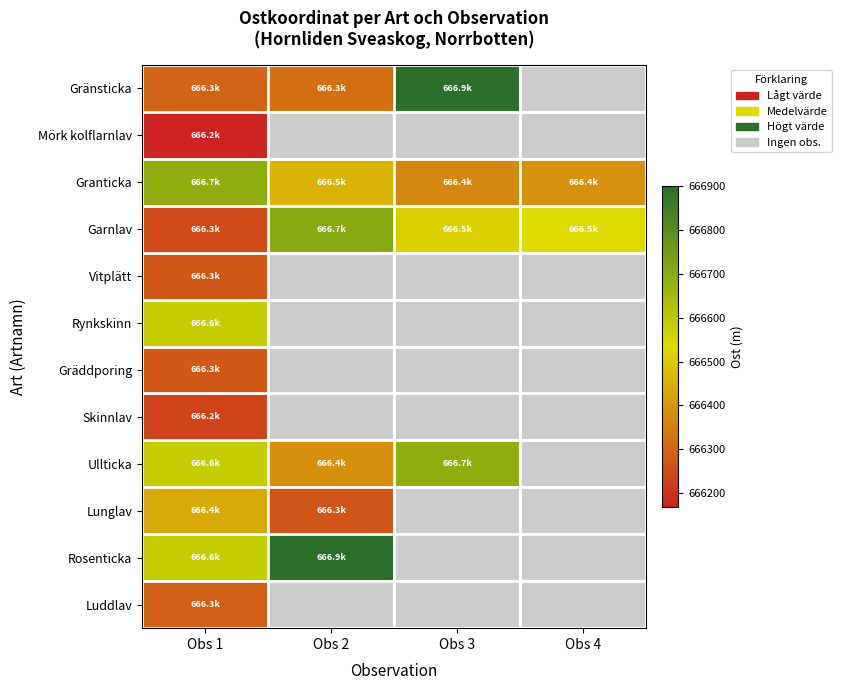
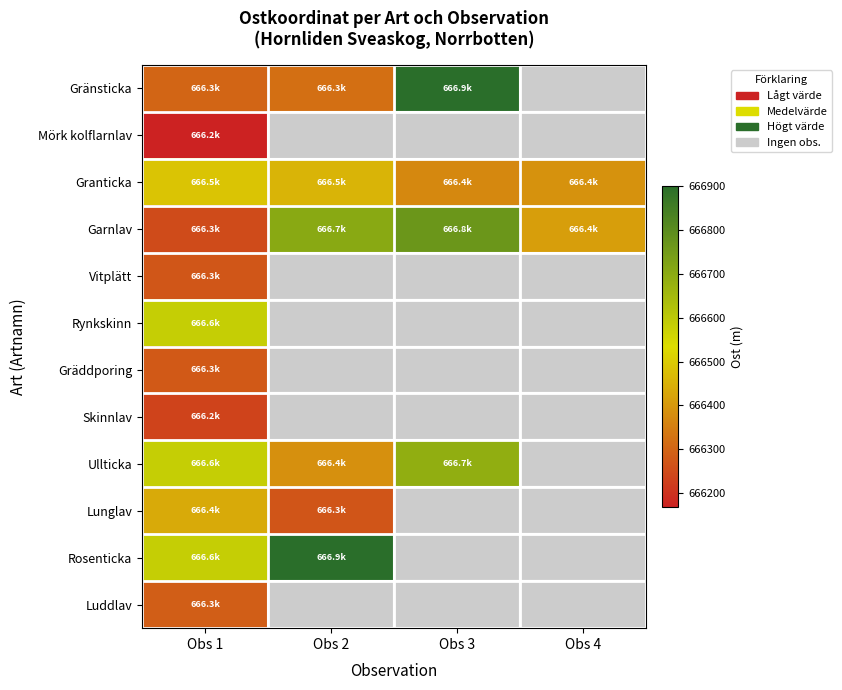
  {
    "Gränsticka": {
      "Obs 1": "666.3k",
      "Obs 2": "666.3k",
      "Obs 3": "666.9k"
    },
    "Mörk kolflarnlav": {
      "Obs 1": "666.2k"
    },
    "Granticka": {
-     "Obs 1": "666.7k",
+     "Obs 1": "666.5k",
      "Obs 2": "666.5k",
      "Obs 3": "666.4k",
      "Obs 4": "666.4k"
    },
    "Garnlav": {
      "Obs 1": "666.3k",
      "Obs 2": "666.7k",
-     "Obs 3": "666.5k",
-     "Obs 4": "666.5k"
+     "Obs 3": "666.8k",
+     "Obs 4": "666.4k"
    },
    "Vitplätt": {
      "Obs 1": "666.3k"
    },
    "Rynkskinn": {
      "Obs 1": "666.6k"
    },
    "Gräddporing": {
      "Obs 1": "666.3k"
    },
    "Skinnlav": {
      "Obs 1": "666.2k"
    },
    "Ullticka": {
      "Obs 1": "666.6k",
      "Obs 2": "666.4k",
      "Obs 3": "666.7k"
    },
    "Lunglav": {
      "Obs 1": "666.4k",
      "Obs 2": "666.3k"
    },
    "Rosenticka": {
      "Obs 1": "666.6k",
      "Obs 2": "666.9k"
    },
    "Luddlav": {
      "Obs 1": "666.3k"
    }
  }
